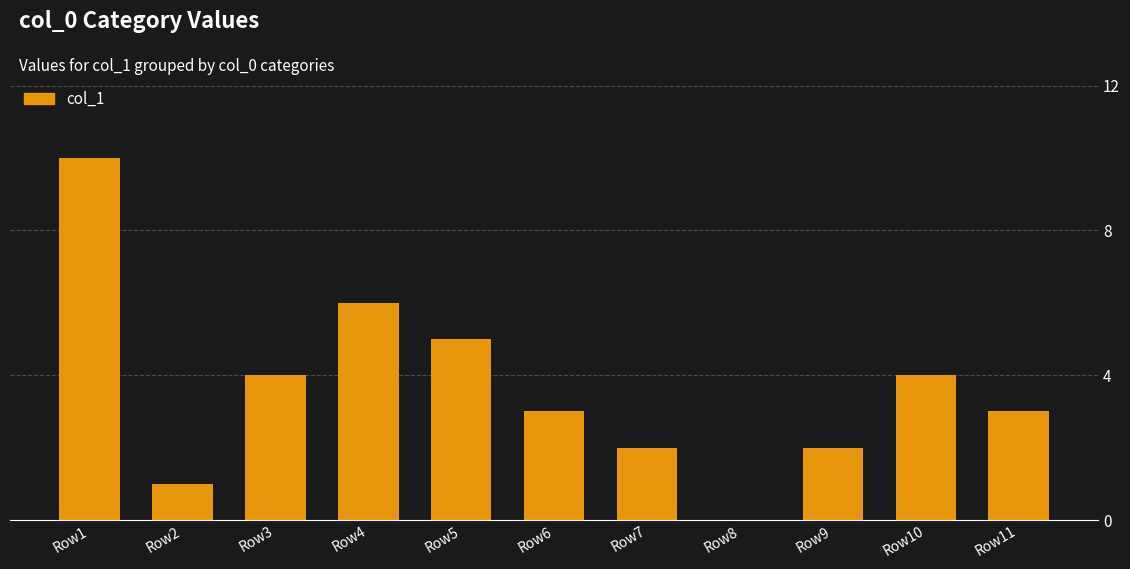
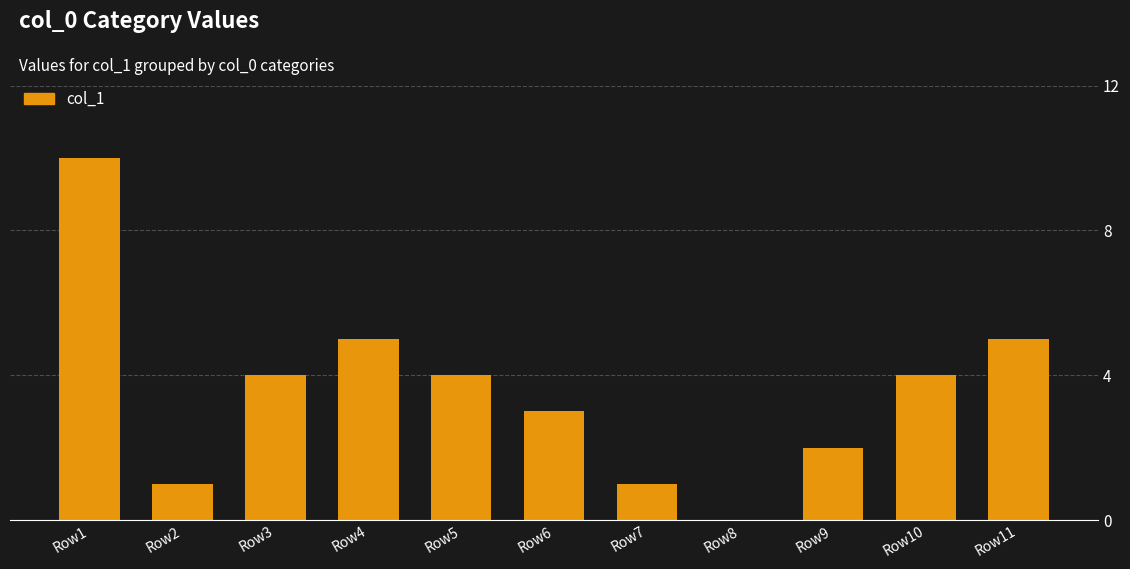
  {
    "Row1": 10,
    "Row2": 1,
    "Row3": 4,
-   "Row4": 6,
-   "Row5": 5,
+   "Row4": 5,
+   "Row5": 4,
    "Row6": 3,
-   "Row7": 2,
+   "Row7": 1,
    "Row8": 0,
    "Row9": 2,
    "Row10": 4,
-   "Row11": 3
+   "Row11": 5
  }
